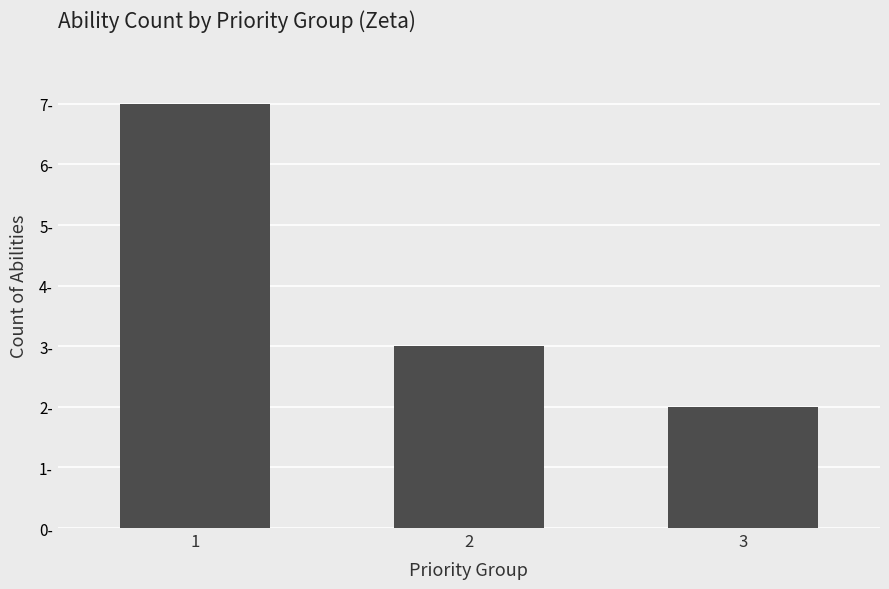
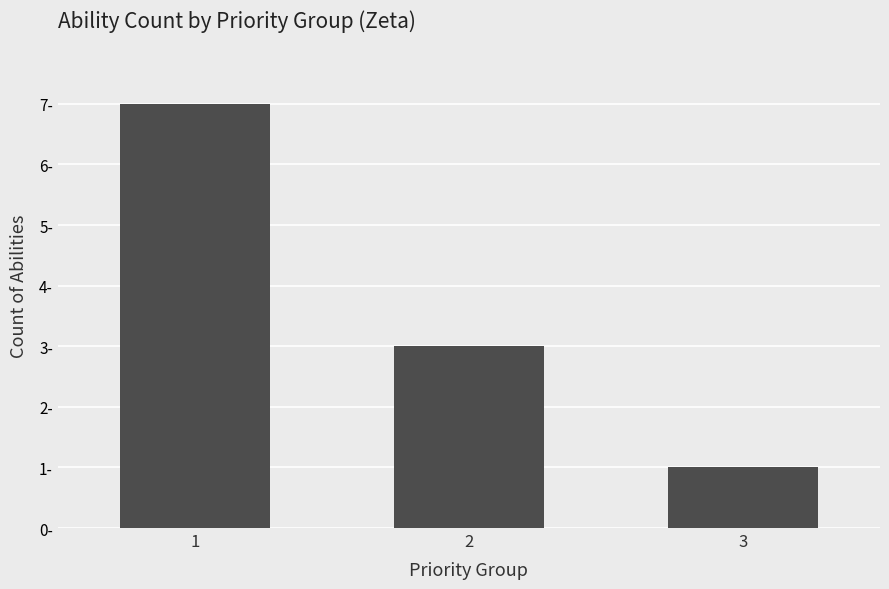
  {
    "1": "7-",
    "2": "3-",
-   "3": "2-"
+   "3": "1-"
  }
